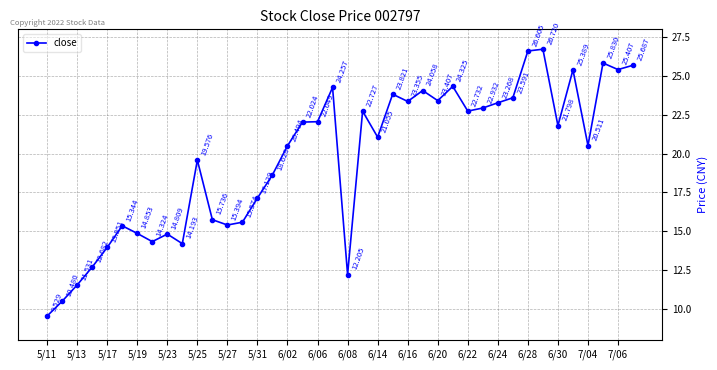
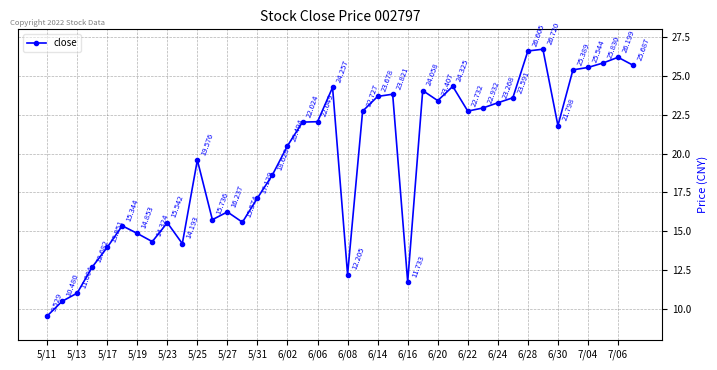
  {
-   "5/13": 11.531,
+   "5/13": 11.004,
    "5/19": 14.853,
-   "5/23": 14.809,
+   "5/23": 15.542,
    "5/25": 19.576,
-   "5/27": 15.394,
+   "5/27": 16.237,
    "6/06": 22.049,
    "6/08": 12.205,
-   "6/14": 21.055,
-   "6/16": 23.355,
+   "6/14": 23.678,
+   "6/16": 11.733,
    "6/30": 21.798,
-   "7/04": 20.511,
-   "7/06": 25.407
+   "7/04": 25.544,
+   "7/06": 26.199
  }
